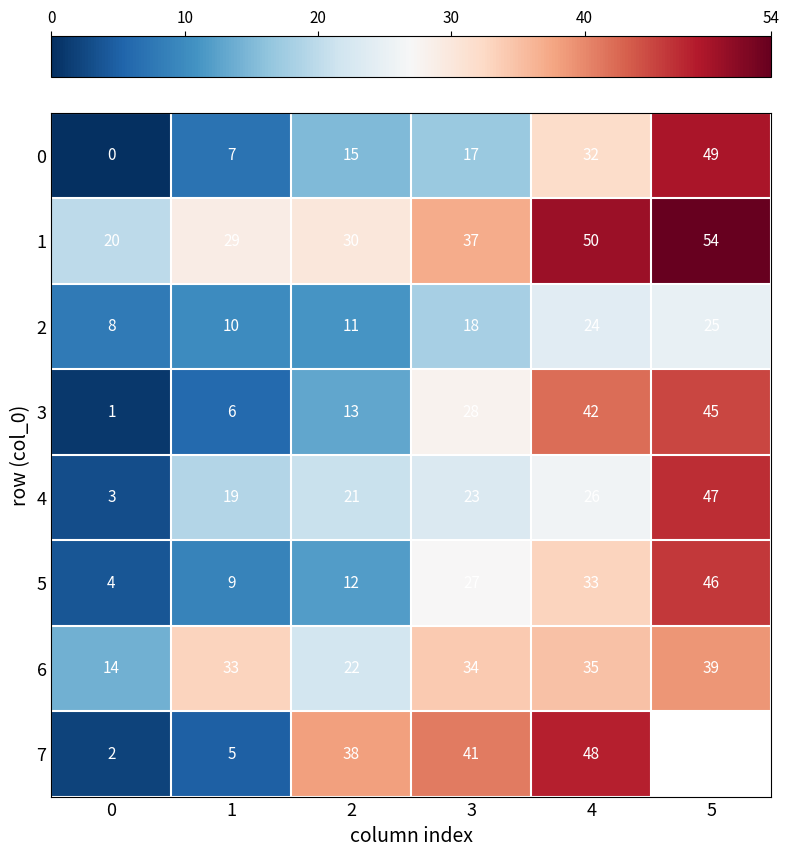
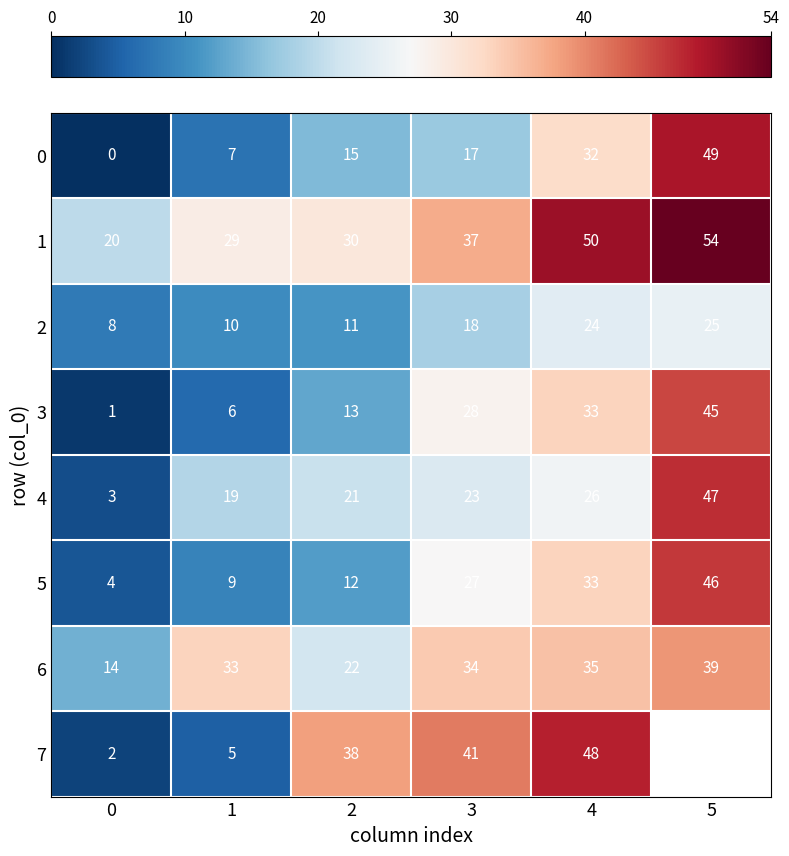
  {
    "0": {
      "0": 0,
      "1": 7,
      "2": 15,
      "3": 17,
      "4": 32,
      "5": 49
    },
    "1": {
      "0": 20,
      "3": 37,
      "4": 50,
      "5": 54
    },
    "2": {
      "0": 8,
      "1": 10,
      "2": 11,
      "3": 18
    },
    "3": {
      "0": 1,
      "1": 6,
      "2": 13,
-     "4": 42,
+     "4": 33,
      "5": 45
    },
    "4": {
      "0": 3,
      "1": 19,
      "2": 21,
      "5": 47
    },
    "5": {
      "0": 4,
      "1": 9,
      "2": 12,
      "4": 33,
      "5": 46
    },
    "6": {
      "0": 14,
      "1": 33,
      "3": 34,
      "4": 35,
      "5": 39
    },
    "7": {
      "0": 2,
      "1": 5,
      "2": 38,
      "3": 41,
      "4": 48
    }
  }
